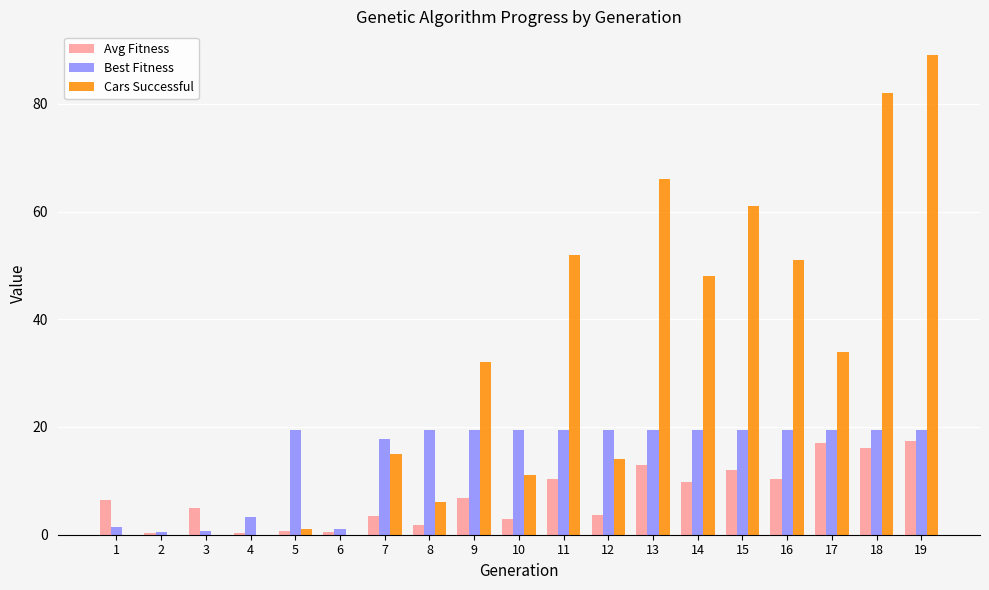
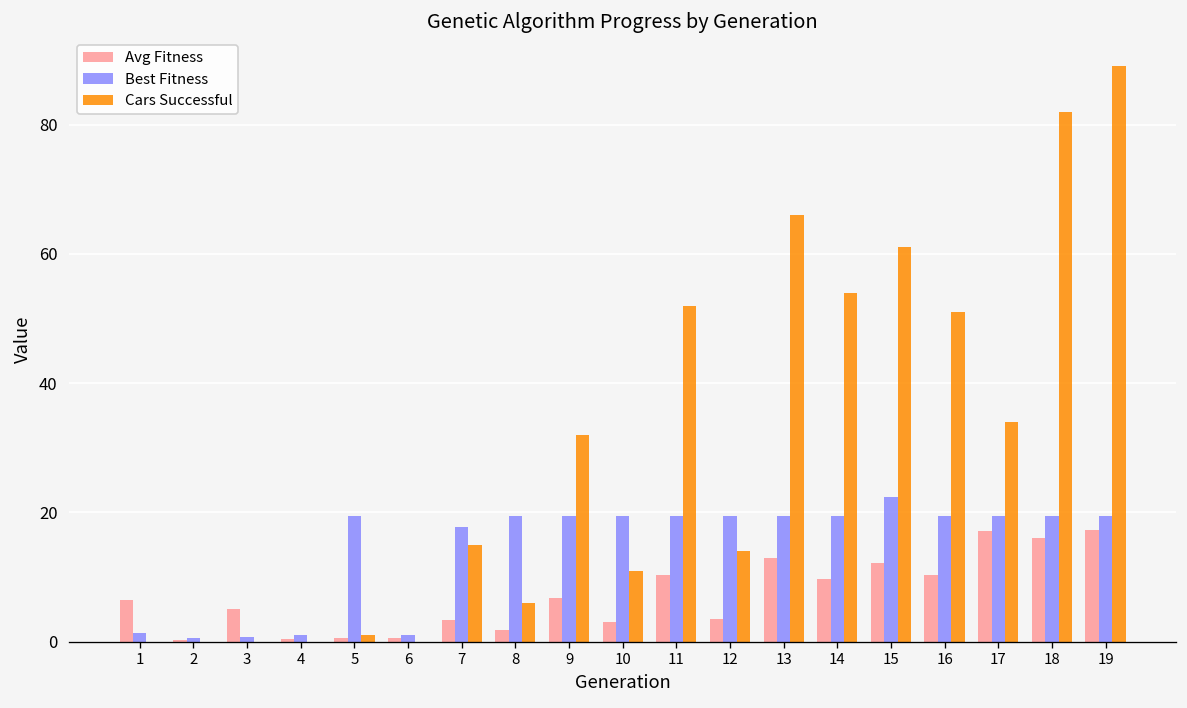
  {
    "Avg Fitness": {
      "1": 6,
      "3": 5,
      "5": 1,
      "6": 1,
      "7": 3,
      "8": 2,
      "9": 7,
      "10": 3,
      "11": 10,
      "12": 4,
      "13": 13,
      "14": 10,
      "15": 12,
      "16": 10,
      "17": 17,
      "18": 16,
      "19": 17
    },
    "Best Fitness": {
      "1": 1,
      "2": 1,
      "3": 1,
-     "4": 3,
+     "4": 1,
      "5": 19,
      "6": 1,
      "7": 18,
      "8": 19,
      "9": 19,
      "10": 19,
      "11": 19,
      "12": 19,
      "13": 19,
      "14": 19,
-     "15": 19,
+     "15": 22,
      "16": 19,
      "17": 19,
      "18": 19,
      "19": 19
    },
    "Cars Successful": {
      "1": 0,
      "2": 0,
      "3": 0,
      "4": 0,
      "5": 1,
      "6": 0,
      "7": 15,
      "8": 6,
      "9": 32,
      "10": 11,
      "11": 52,
      "12": 14,
      "13": 66,
-     "14": 48,
+     "14": 54,
      "15": 61,
      "16": 51,
      "17": 34,
      "18": 82,
      "19": 89
    }
  }
